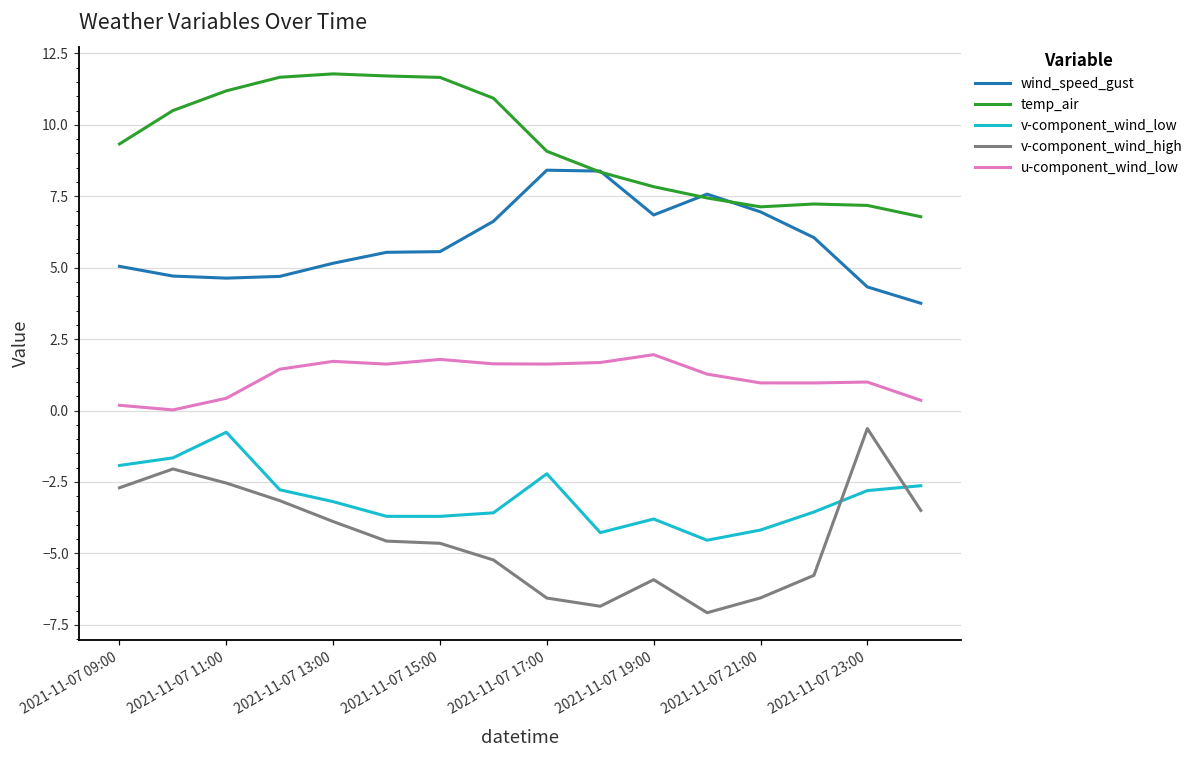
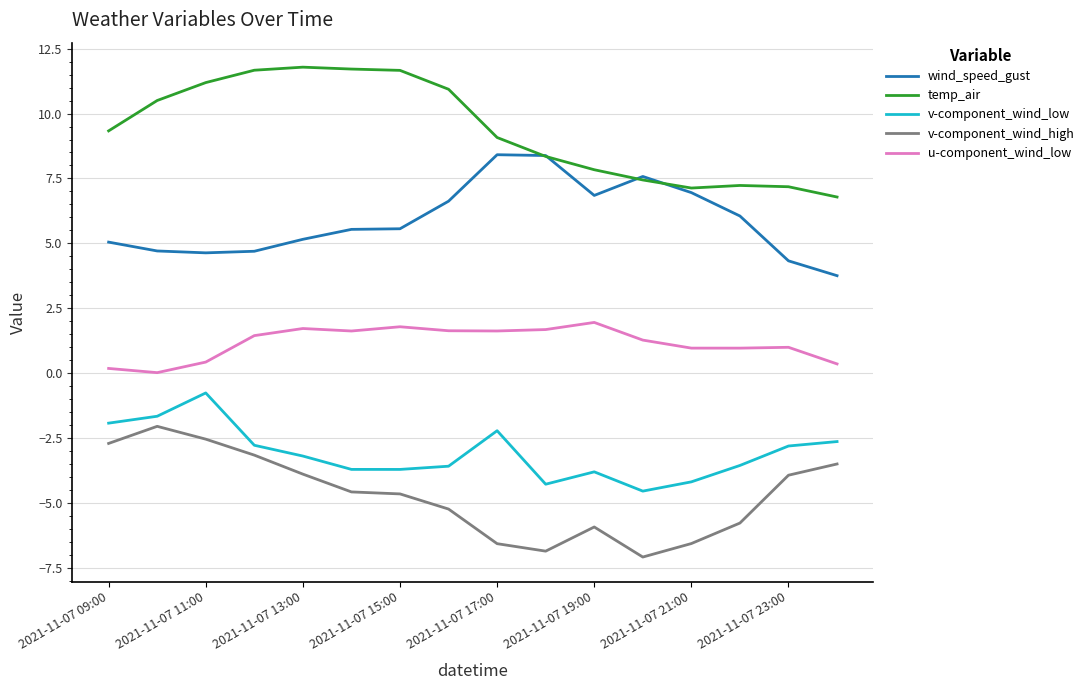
  {
    "wind_speed_gust": {
      "2021-11-07 09:00": 5.0,
      "2021-11-07 11:00": 4.6,
      "2021-11-07 13:00": 5.2,
      "2021-11-07 15:00": 5.6,
      "2021-11-07 17:00": 8.4,
      "2021-11-07 19:00": 6.8,
      "2021-11-07 21:00": 7.0,
      "2021-11-07 23:00": 4.3
    },
    "temp_air": {
      "2021-11-07 09:00": 9.3,
      "2021-11-07 11:00": 11.2,
      "2021-11-07 13:00": 11.8,
      "2021-11-07 15:00": 11.7,
      "2021-11-07 17:00": 9.1,
      "2021-11-07 19:00": 7.8,
      "2021-11-07 21:00": 7.1,
      "2021-11-07 23:00": 7.2
    },
    "v-component_wind_low": {
      "2021-11-07 09:00": -1.9,
      "2021-11-07 11:00": -0.8,
      "2021-11-07 13:00": -3.2,
      "2021-11-07 15:00": -3.7,
      "2021-11-07 17:00": -2.2,
      "2021-11-07 19:00": -3.8,
      "2021-11-07 21:00": -4.2,
      "2021-11-07 23:00": -2.8
    },
    "v-component_wind_high": {
      "2021-11-07 09:00": -2.7,
      "2021-11-07 11:00": -2.5,
      "2021-11-07 13:00": -3.9,
      "2021-11-07 15:00": -4.6,
      "2021-11-07 17:00": -6.6,
      "2021-11-07 19:00": -5.9,
      "2021-11-07 21:00": -6.6,
-     "2021-11-07 23:00": -0.6
+     "2021-11-07 23:00": -3.9
    },
    "u-component_wind_low": {
      "2021-11-07 09:00": 0.2,
      "2021-11-07 11:00": 0.4,
      "2021-11-07 13:00": 1.7,
      "2021-11-07 15:00": 1.8,
      "2021-11-07 17:00": 1.6,
      "2021-11-07 19:00": 2.0,
      "2021-11-07 21:00": 1.0,
      "2021-11-07 23:00": 1.0
    }
  }
